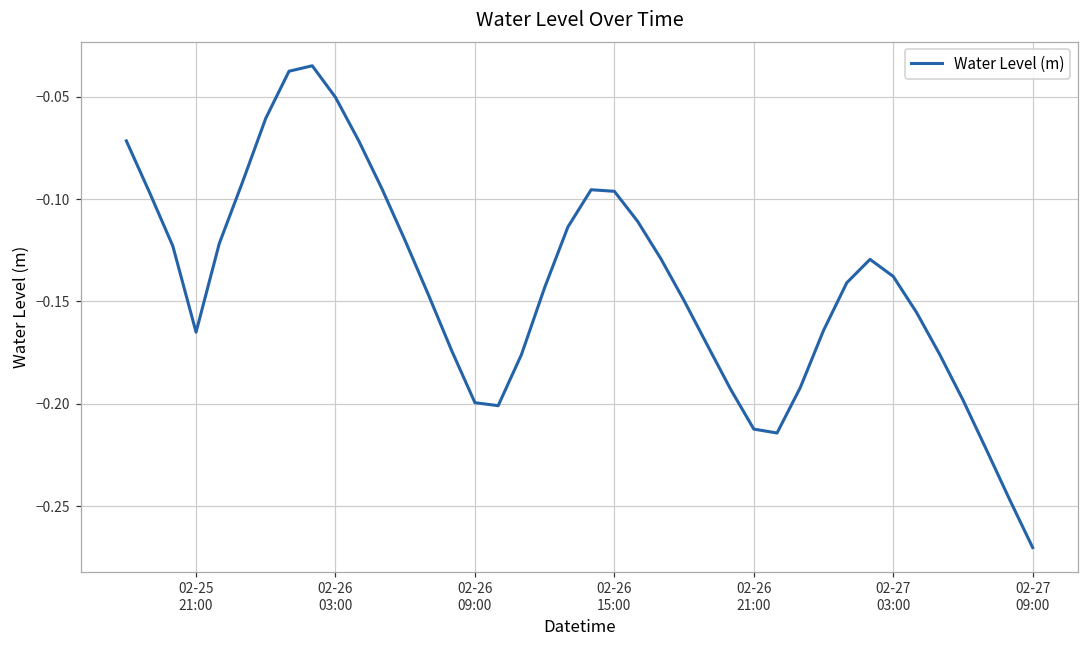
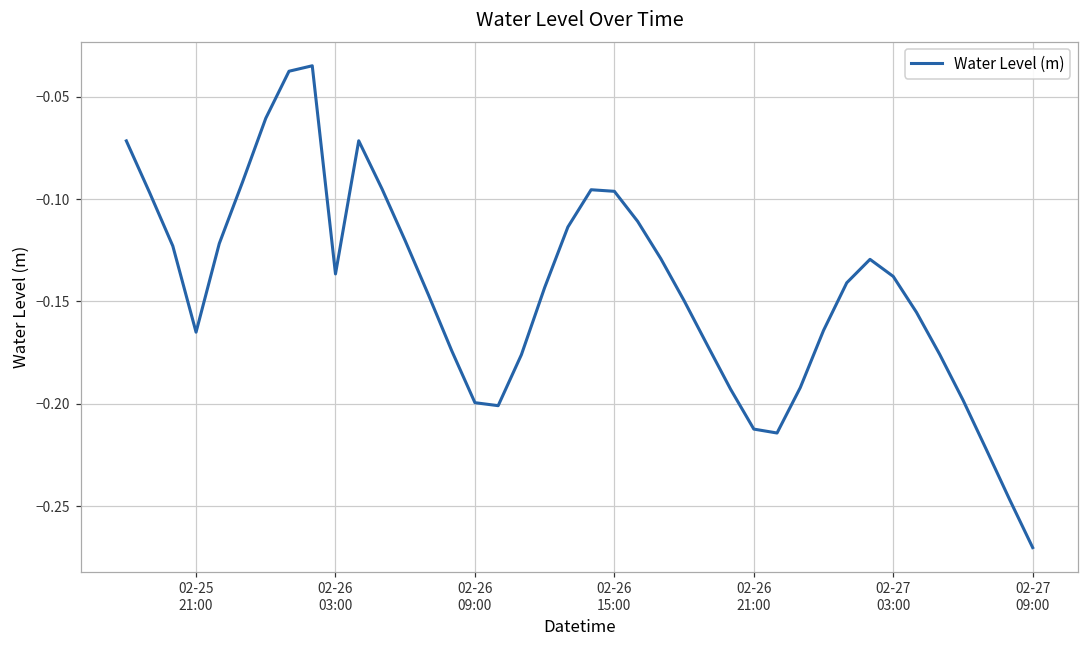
  {
    "02-25 21:00": -0.165,
-   "02-26 03:00": -0.050,
+   "02-26 03:00": -0.137,
    "02-26 09:00": -0.199,
    "02-26 15:00": -0.096,
    "02-26 21:00": -0.212,
    "02-27 03:00": -0.138,
    "02-27 09:00": -0.270
  }
